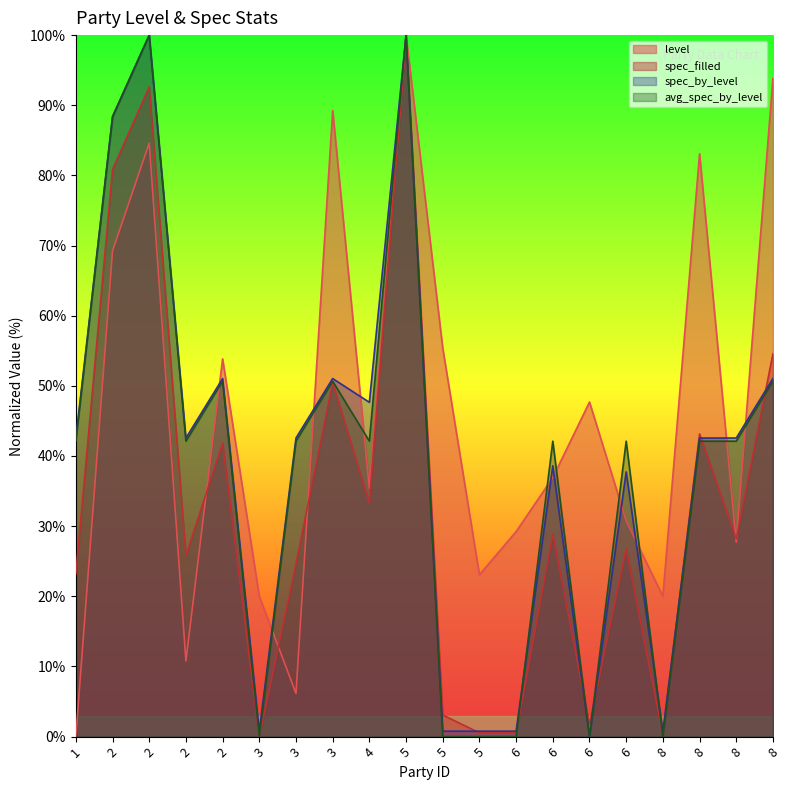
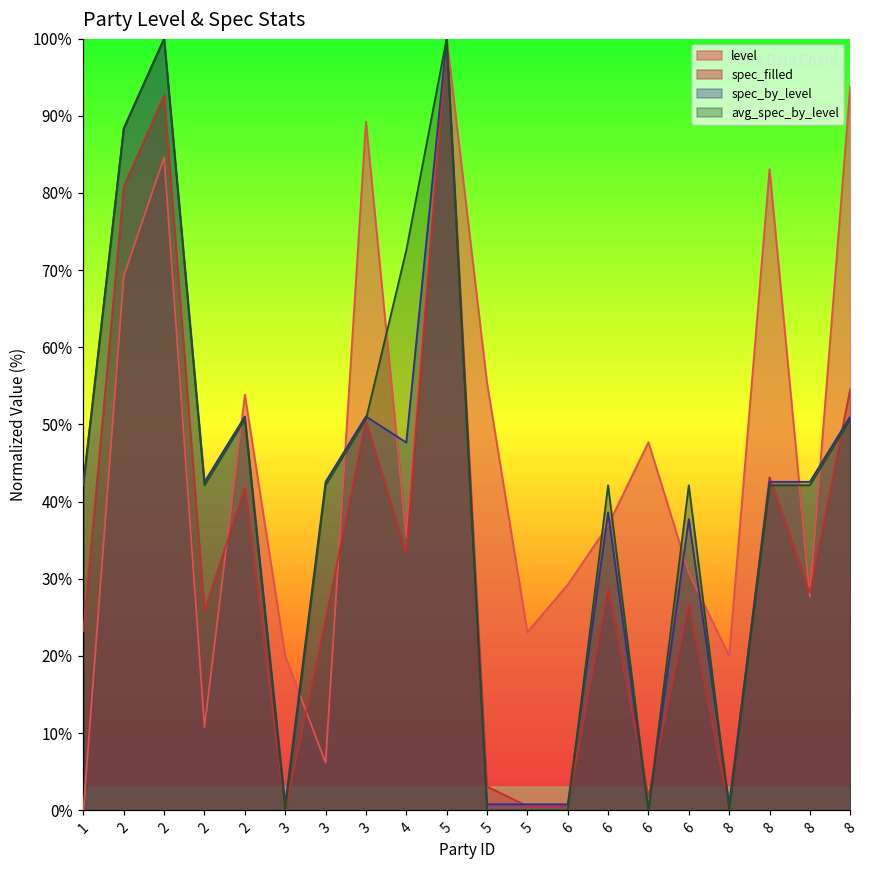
  {
    "spec_by_level": {
      "1": "43%",
      "4": "48%"
    },
    "avg_spec_by_level": {
      "1": "42%",
-     "4": "42%"
+     "4": "73%"
    }
  }
